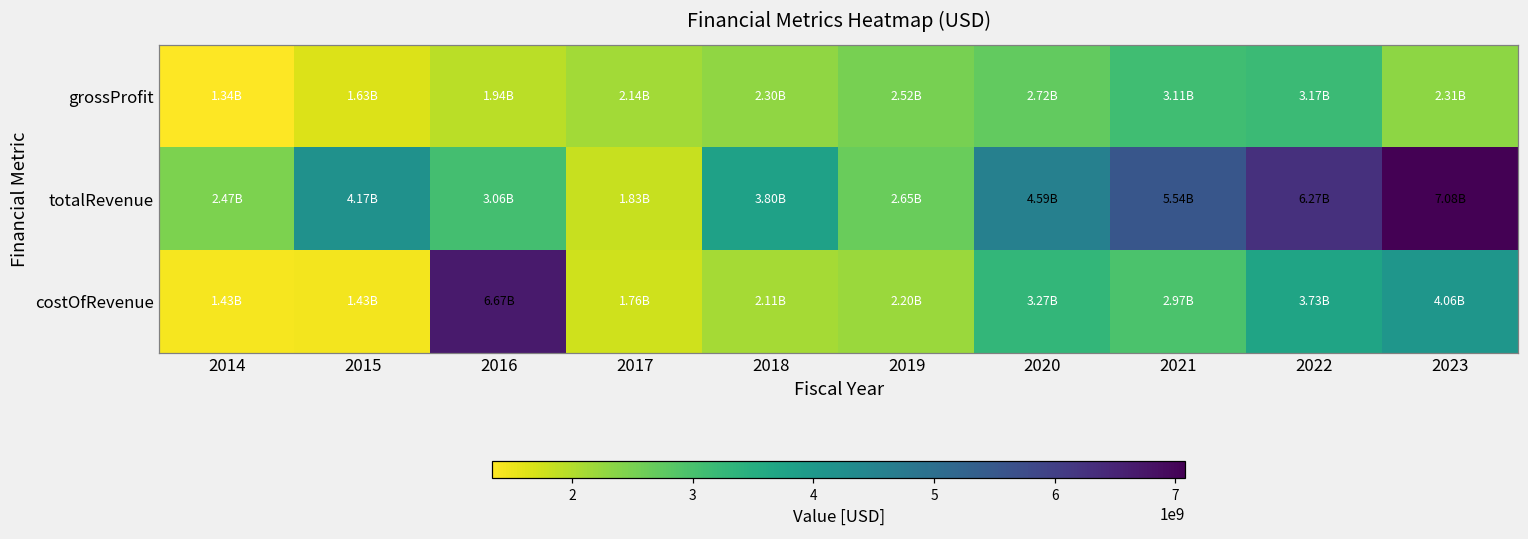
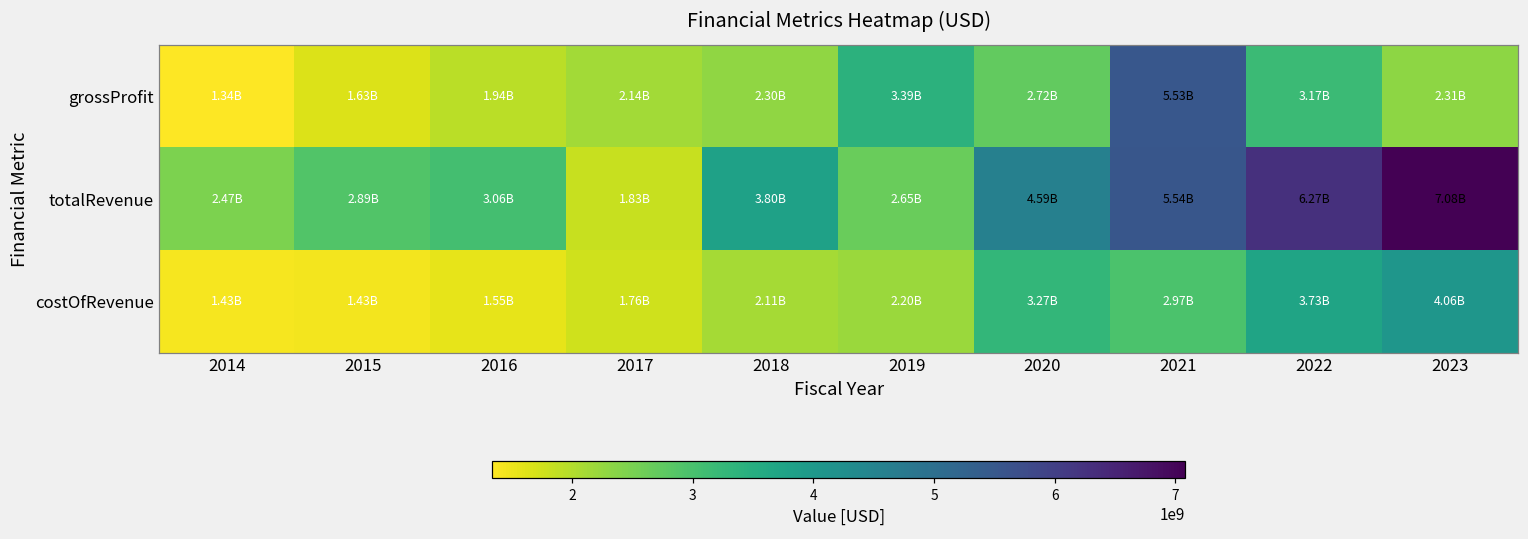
  {
    "grossProfit": {
      "2014": "1.34B",
      "2015": "1.63B",
      "2016": "1.94B",
      "2017": "2.14B",
      "2018": "2.30B",
-     "2019": "2.52B",
+     "2019": "3.39B",
      "2020": "2.72B",
-     "2021": "3.11B",
+     "2021": "5.53B",
      "2022": "3.17B",
      "2023": "2.31B"
    },
    "totalRevenue": {
      "2014": "2.47B",
-     "2015": "4.17B",
+     "2015": "2.89B",
      "2016": "3.06B",
      "2017": "1.83B",
      "2018": "3.80B",
      "2019": "2.65B",
      "2020": "4.59B",
      "2021": "5.54B",
      "2022": "6.27B",
      "2023": "7.08B"
    },
    "costOfRevenue": {
      "2014": "1.43B",
      "2015": "1.43B",
-     "2016": "6.67B",
+     "2016": "1.55B",
      "2017": "1.76B",
      "2018": "2.11B",
      "2019": "2.20B",
      "2020": "3.27B",
      "2021": "2.97B",
      "2022": "3.73B",
      "2023": "4.06B"
    }
  }
